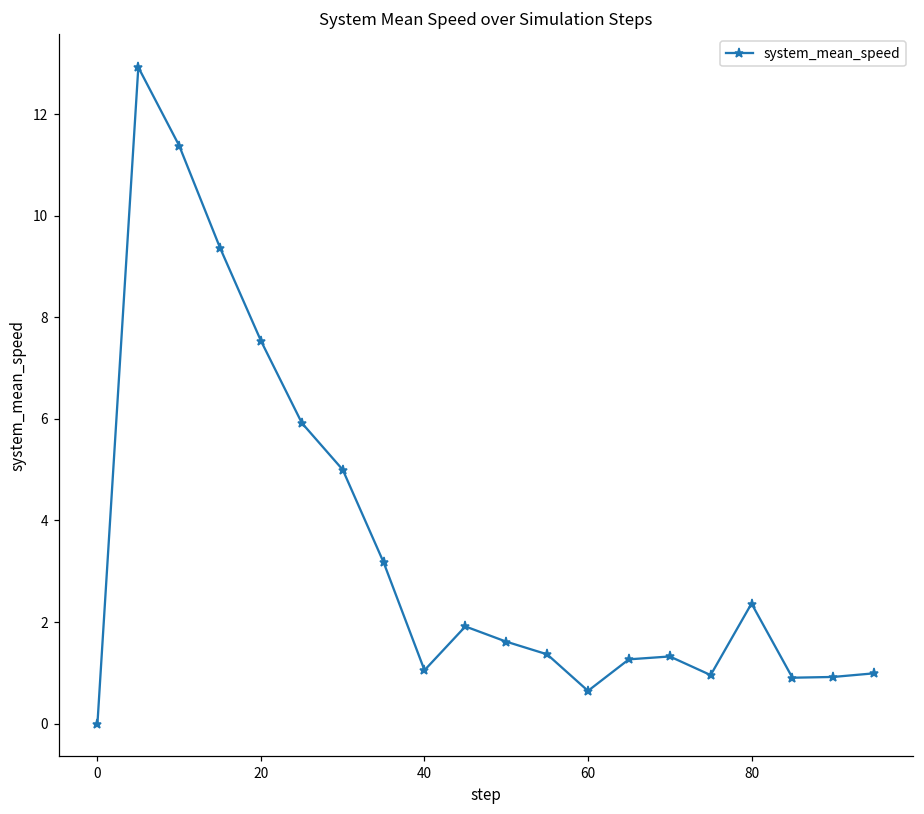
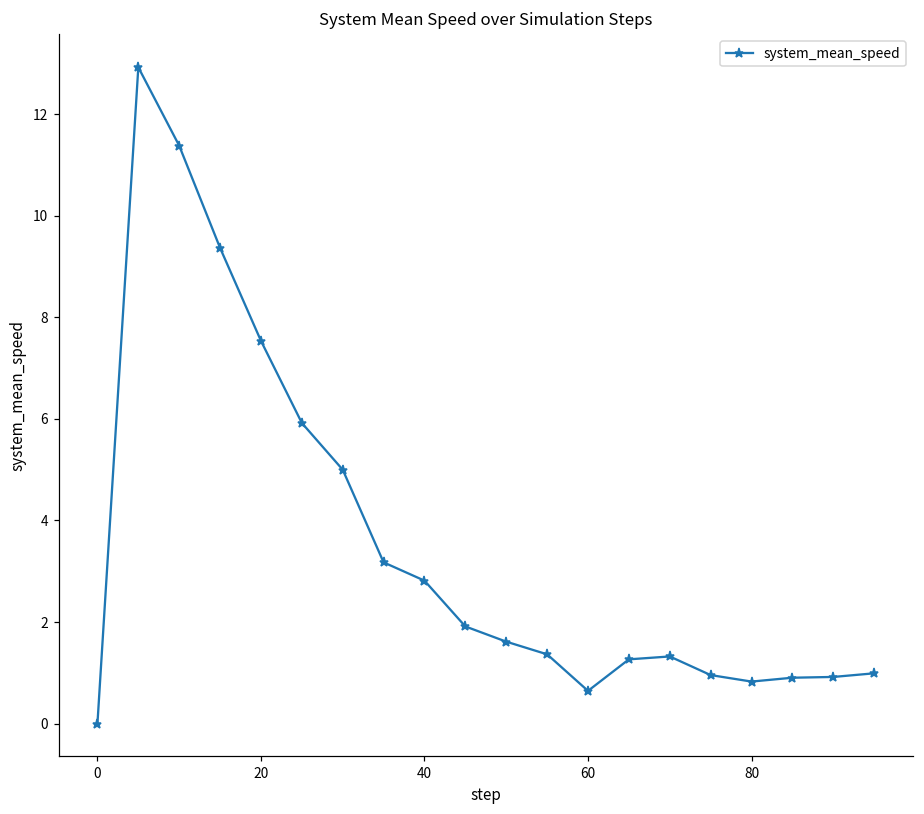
  {
    "0": 0.0,
    "20": 7.5,
-   "40": 1.1,
+   "40": 2.8,
    "60": 0.6,
-   "80": 2.4
+   "80": 0.8
  }
